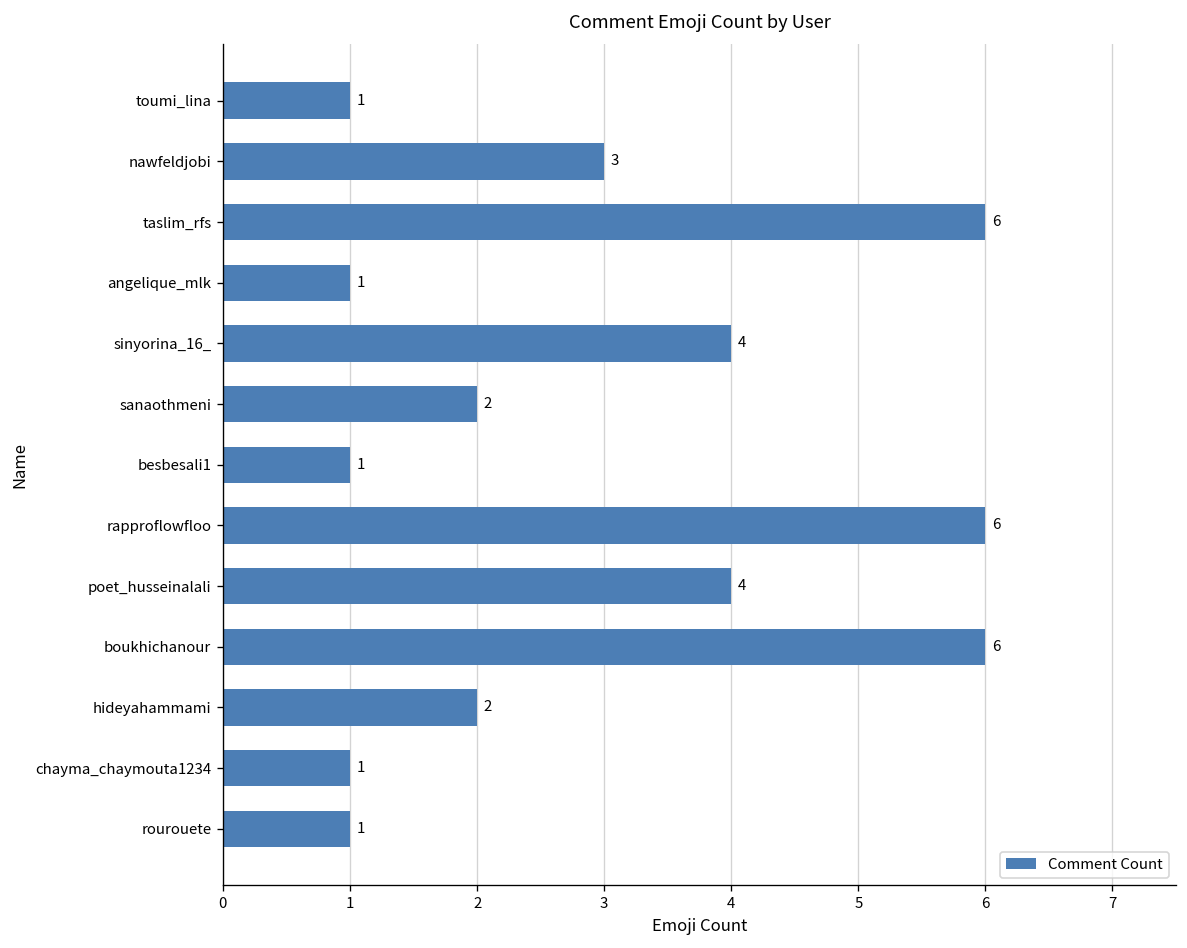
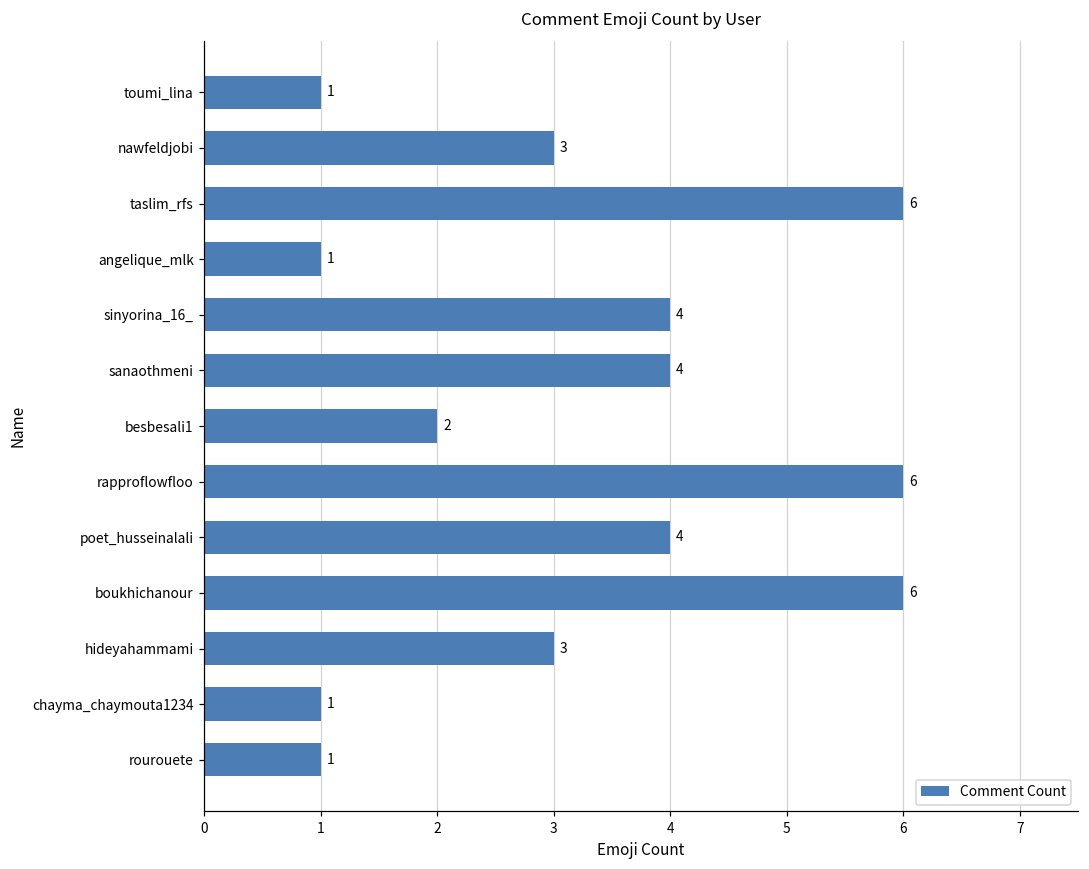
  {
    "toumi_lina": 1,
    "nawfeldjobi": 3,
    "taslim_rfs": 6,
    "angelique_mlk": 1,
    "sinyorina_16_": 4,
-   "sanaothmeni": 2,
-   "besbesali1": 1,
+   "sanaothmeni": 4,
+   "besbesali1": 2,
    "rapproflowfloo": 6,
    "poet_husseinalali": 4,
    "boukhichanour": 6,
-   "hideyahammami": 2,
+   "hideyahammami": 3,
    "chayma_chaymouta1234": 1,
    "rourouete": 1
  }
